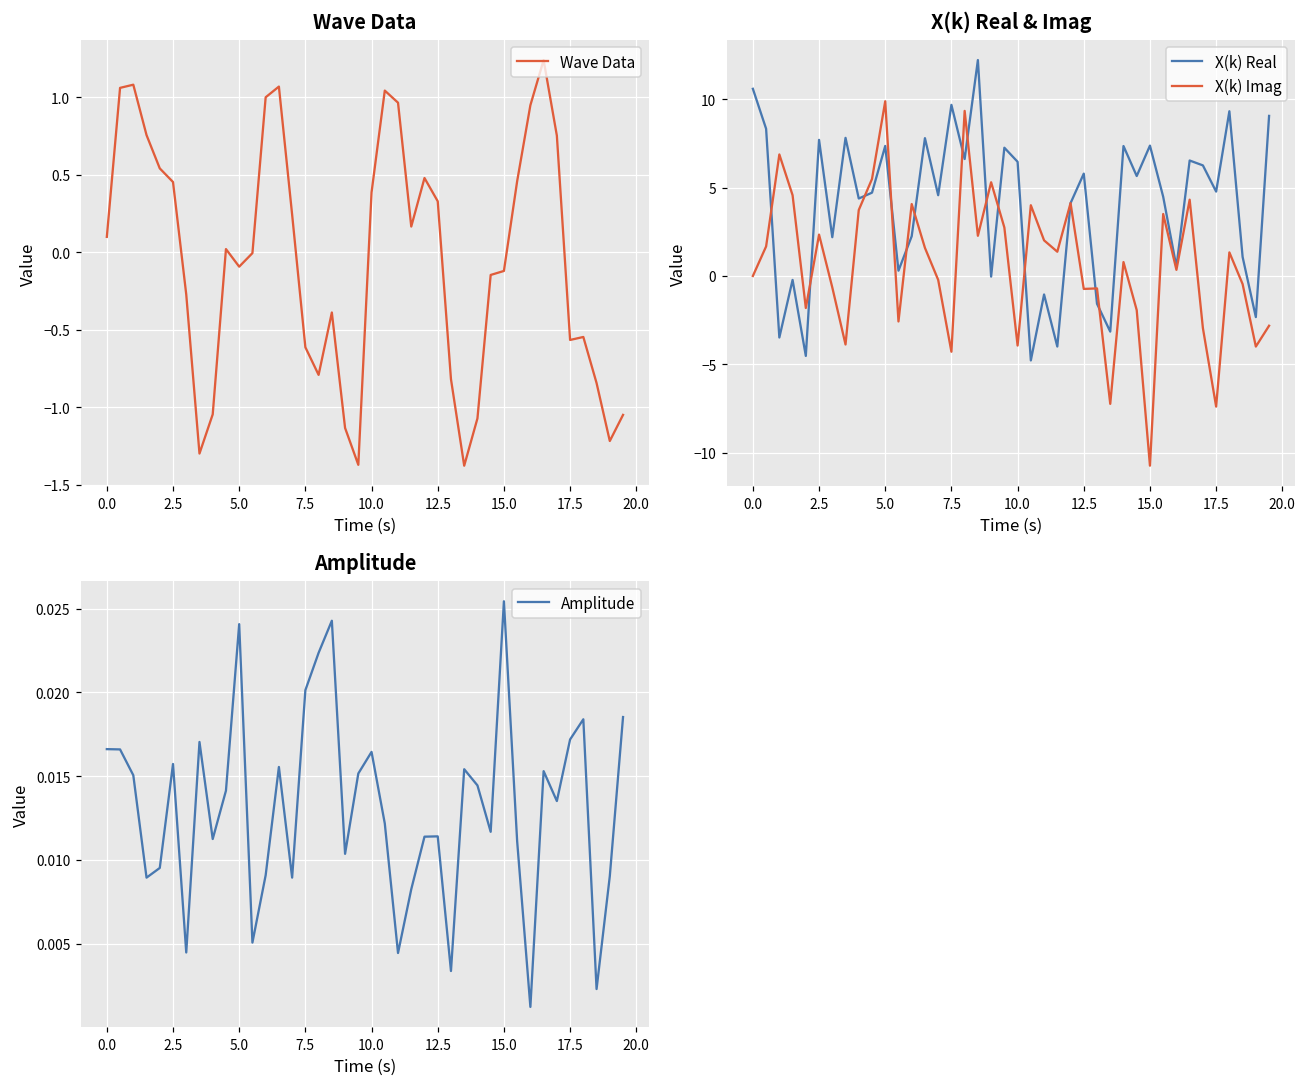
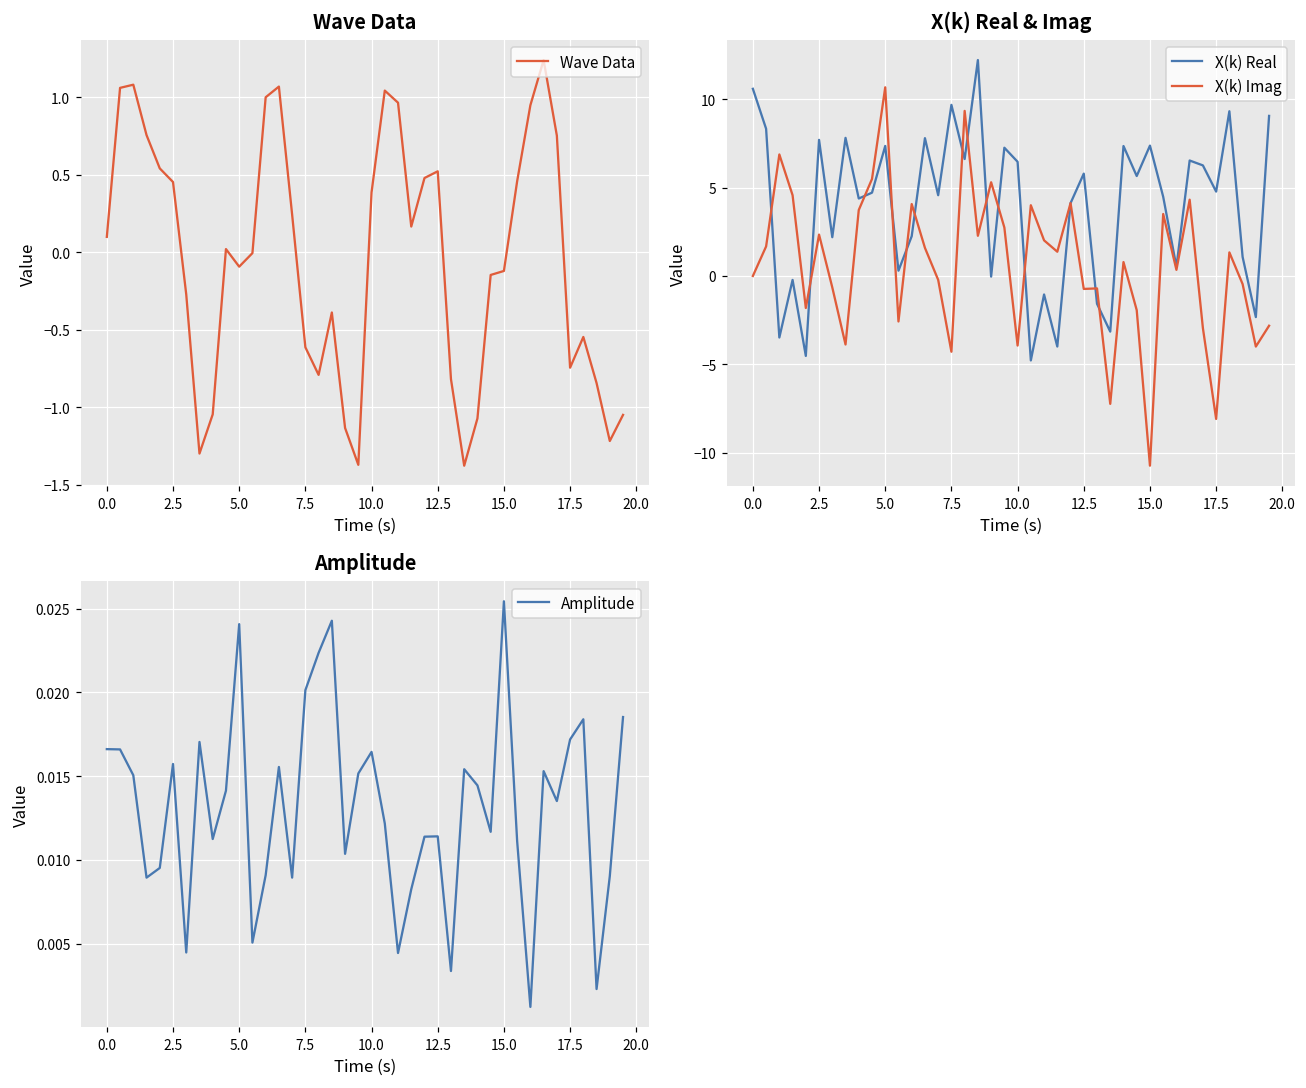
  {
    "Wave Data": {
      "0.0": 0.10,
      "2.5": 0.45,
      "5.0": -0.09,
      "7.5": -0.61,
      "10.0": 0.39,
-     "12.5": 0.33,
+     "12.5": 0.52,
      "15.0": -0.12,
-     "17.5": -0.57
+     "17.5": -0.74
    },
    "X(k) Real & Imag": {
      "X(k) Real": {
        "0.0": 10.6,
        "2.5": 7.7,
        "5.0": 7.4,
        "7.5": 9.7,
        "10.0": 6.5,
        "12.5": 5.8,
        "15.0": 7.4,
        "17.5": 4.8
      },
      "X(k) Imag": {
        "0.0": 0.0,
        "2.5": 2.3,
-       "5.0": 9.9,
+       "5.0": 10.7,
        "7.5": -4.3,
        "10.0": -3.9,
        "12.5": -0.7,
        "15.0": -10.7,
-       "17.5": -7.4
+       "17.5": -8.1
      }
    },
    "Amplitude": {
      "0.0": 0.0166,
      "2.5": 0.0157,
      "5.0": 0.0241,
      "7.5": 0.0201,
      "10.0": 0.0164,
      "12.5": 0.0114,
      "15.0": 0.0254,
      "17.5": 0.0172
    }
  }
